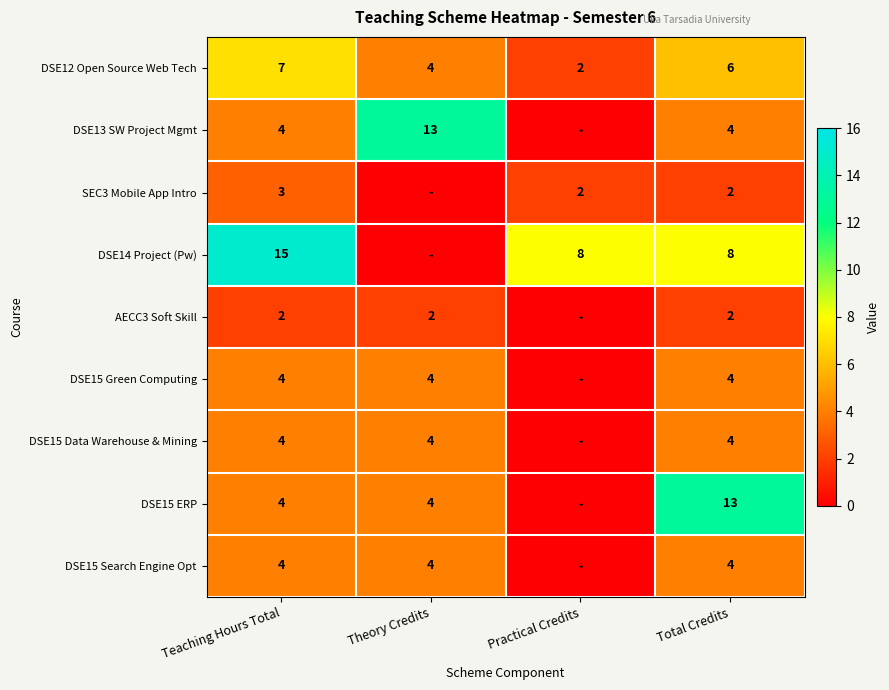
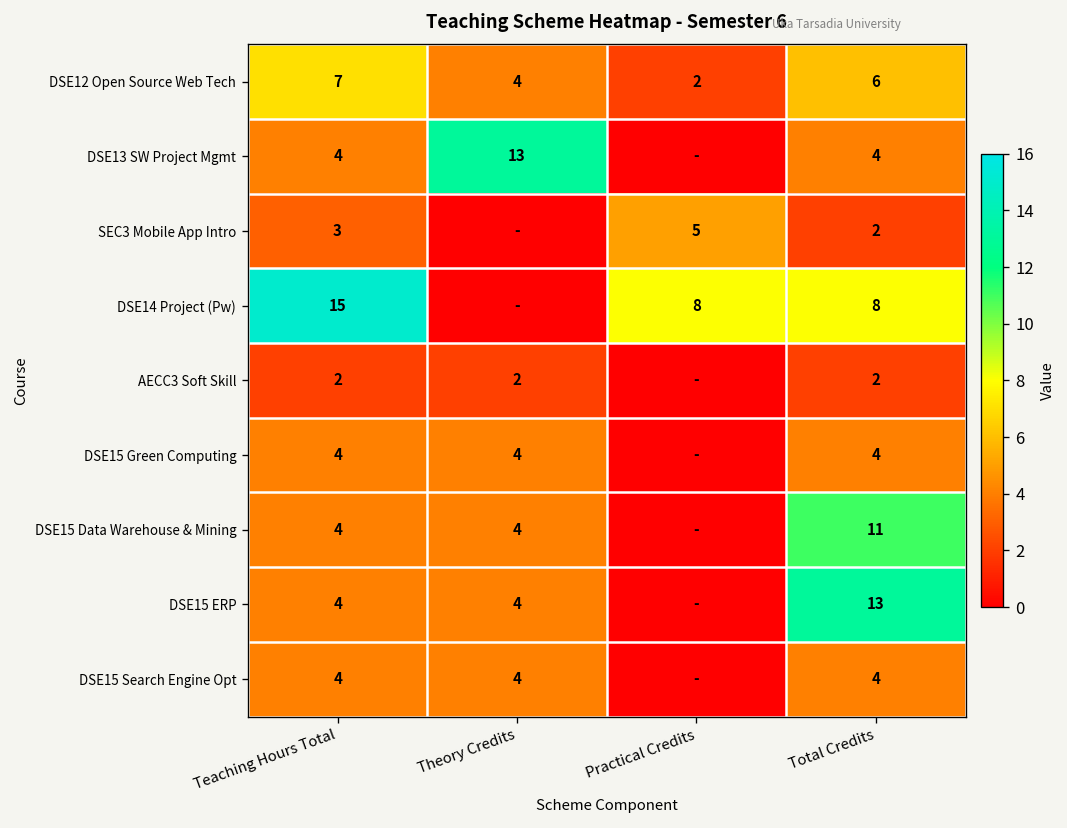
  {
    "DSE12 Open Source Web Tech": {
      "Teaching Hours Total": 7,
      "Theory Credits": 4,
      "Practical Credits": 2,
      "Total Credits": 6
    },
    "DSE13 SW Project Mgmt": {
      "Teaching Hours Total": 4,
      "Theory Credits": 13,
      "Total Credits": 4
    },
    "SEC3 Mobile App Intro": {
      "Teaching Hours Total": 3,
-     "Practical Credits": 2,
+     "Practical Credits": 5,
      "Total Credits": 2
    },
    "DSE14 Project (Pw)": {
      "Teaching Hours Total": 15,
      "Practical Credits": 8,
      "Total Credits": 8
    },
    "AECC3 Soft Skill": {
      "Teaching Hours Total": 2,
      "Theory Credits": 2,
      "Total Credits": 2
    },
    "DSE15 Green Computing": {
      "Teaching Hours Total": 4,
      "Theory Credits": 4,
      "Total Credits": 4
    },
    "DSE15 Data Warehouse & Mining": {
      "Teaching Hours Total": 4,
      "Theory Credits": 4,
-     "Total Credits": 4
+     "Total Credits": 11
    },
    "DSE15 ERP": {
      "Teaching Hours Total": 4,
      "Theory Credits": 4,
      "Total Credits": 13
    },
    "DSE15 Search Engine Opt": {
      "Teaching Hours Total": 4,
      "Theory Credits": 4,
      "Total Credits": 4
    }
  }
